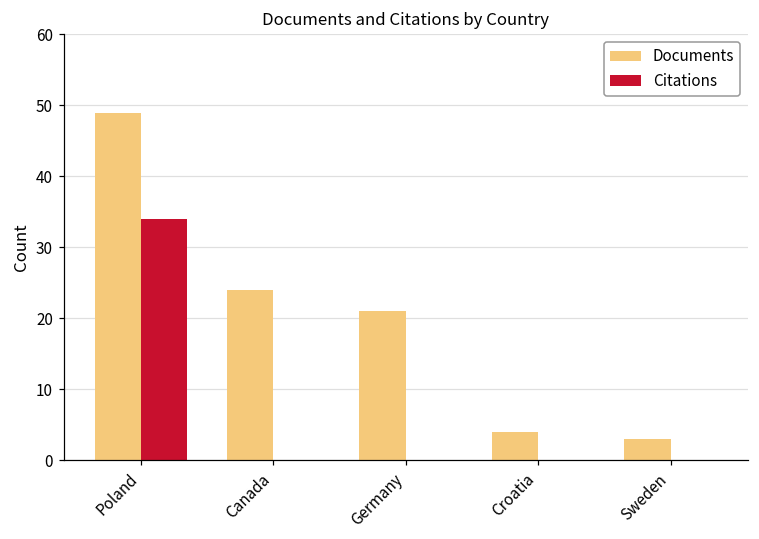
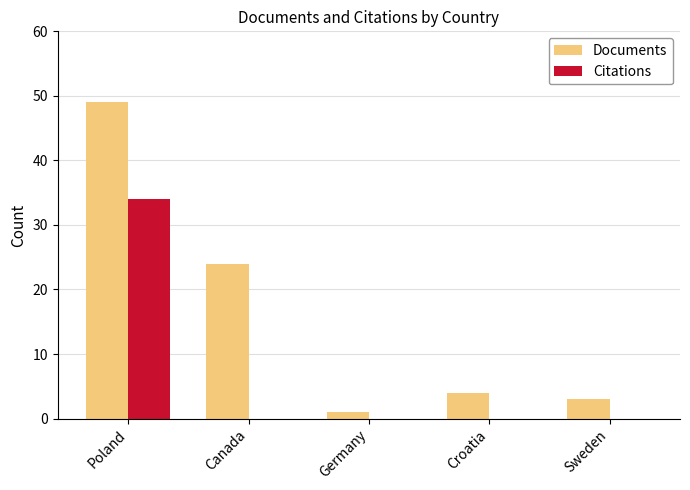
  {
    "Documents": {
      "Poland": 49,
      "Canada": 24,
-     "Germany": 21,
+     "Germany": 1,
      "Croatia": 4,
      "Sweden": 3
    },
    "Citations": {
      "Poland": 34,
      "Canada": 0,
      "Germany": 0,
      "Croatia": 0,
      "Sweden": 0
    }
  }
